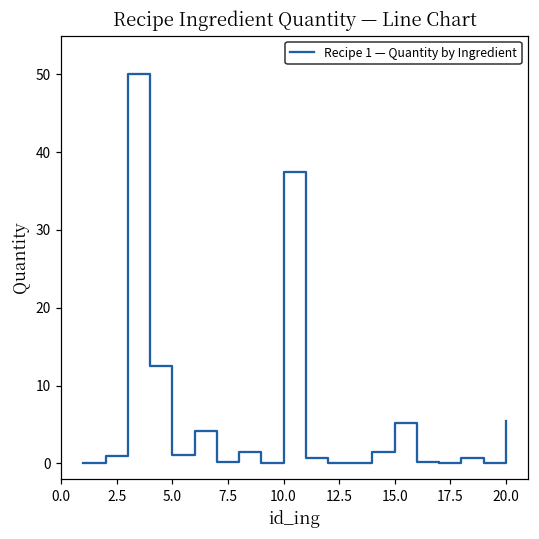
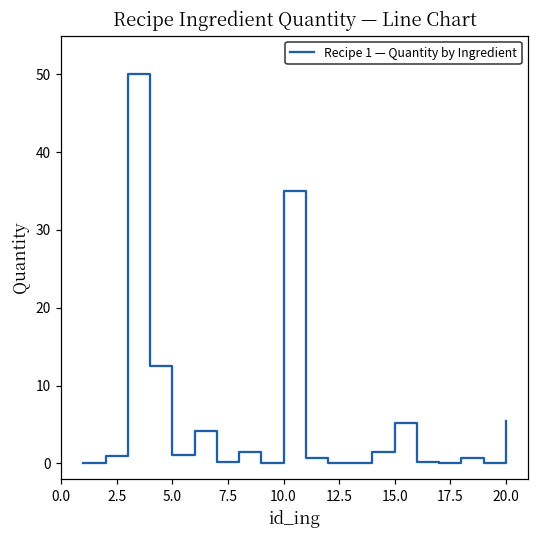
  {
    "5.0": 1,
-   "10.0": 38,
+   "10.0": 35,
    "15.0": 5,
    "20.0": 5
  }
